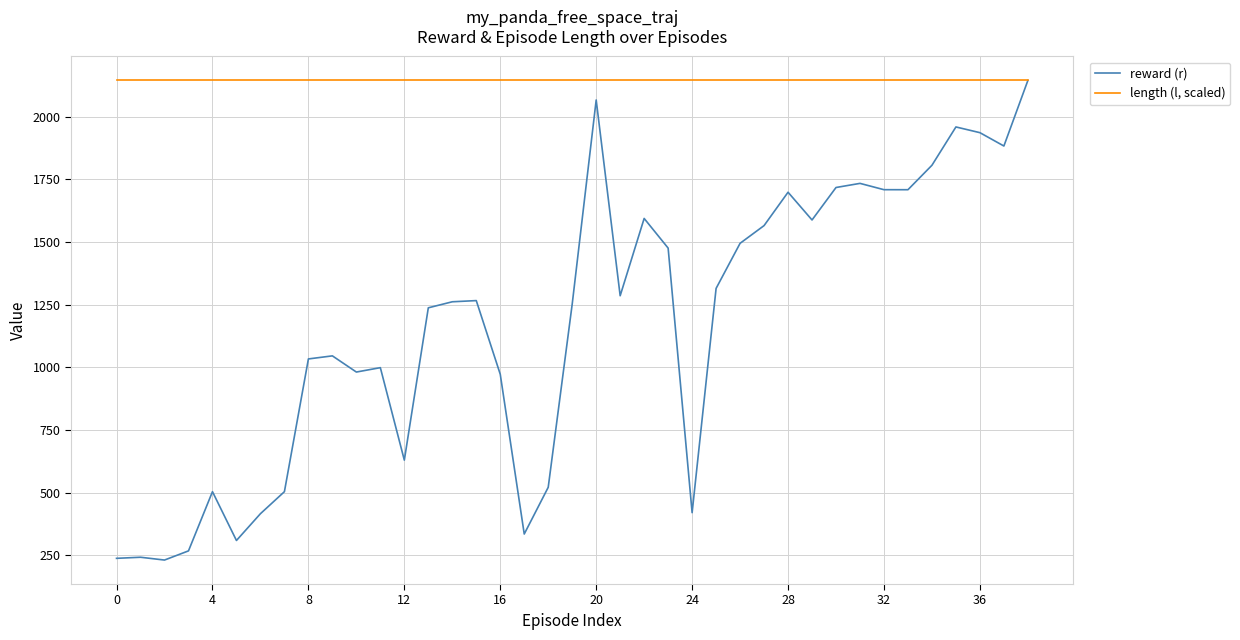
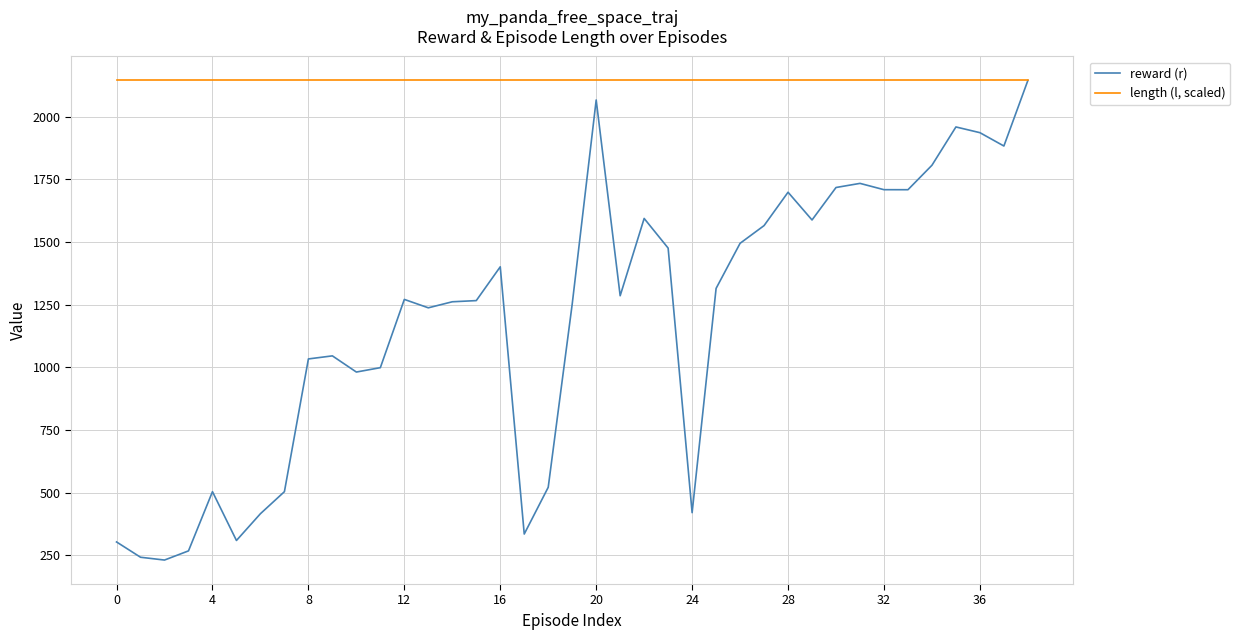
  {
    "reward (r)": {
-     "0": 240,
+     "0": 300,
      "4": 500,
      "8": 1030,
-     "12": 630,
-     "16": 970,
+     "12": 1270,
+     "16": 1400,
      "20": 2070,
      "24": 420,
      "28": 1700,
      "32": 1710,
      "36": 1940
    },
    "length (l, scaled)": {
      "0": 2140,
      "4": 2140,
      "8": 2140,
      "12": 2140,
      "16": 2140,
      "20": 2140,
      "24": 2140,
      "28": 2140,
      "32": 2140,
      "36": 2140
    }
  }
